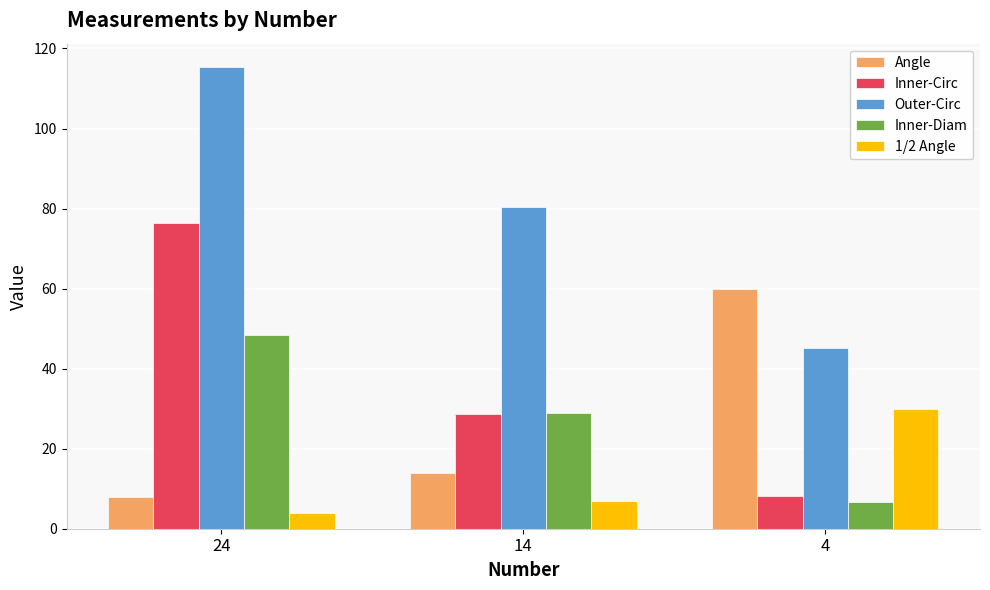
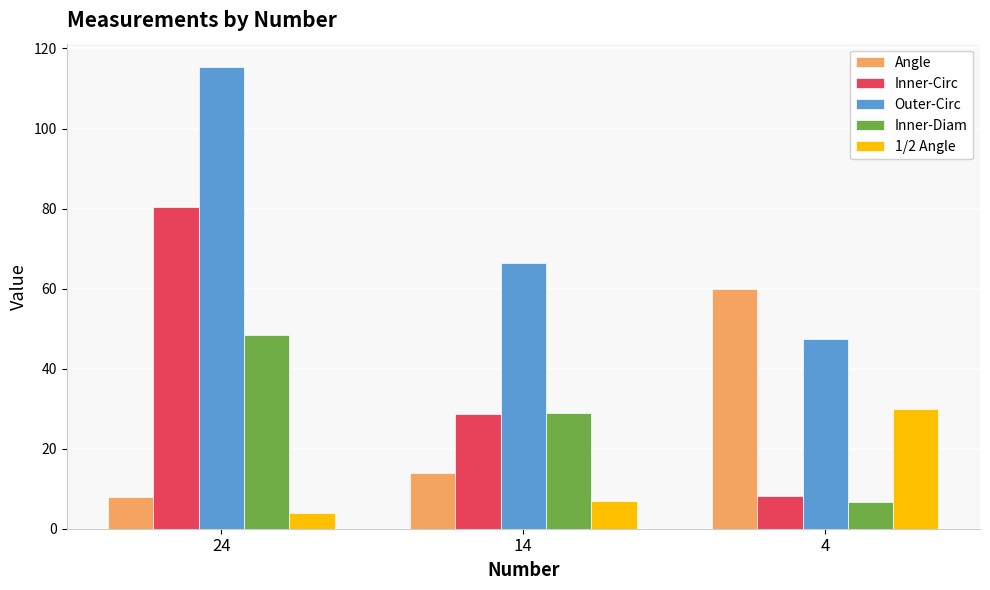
  {
    "Angle": {
      "24": 8,
      "14": 14,
      "4": 60
    },
    "Inner-Circ": {
-     "24": 77,
+     "24": 81,
      "14": 29,
      "4": 8
    },
    "Outer-Circ": {
      "24": 115,
-     "14": 80,
-     "4": 45
+     "14": 66,
+     "4": 47
    },
    "Inner-Diam": {
      "24": 48,
      "14": 29,
      "4": 7
    },
    "1/2 Angle": {
      "24": 4,
      "14": 7,
      "4": 30
    }
  }
